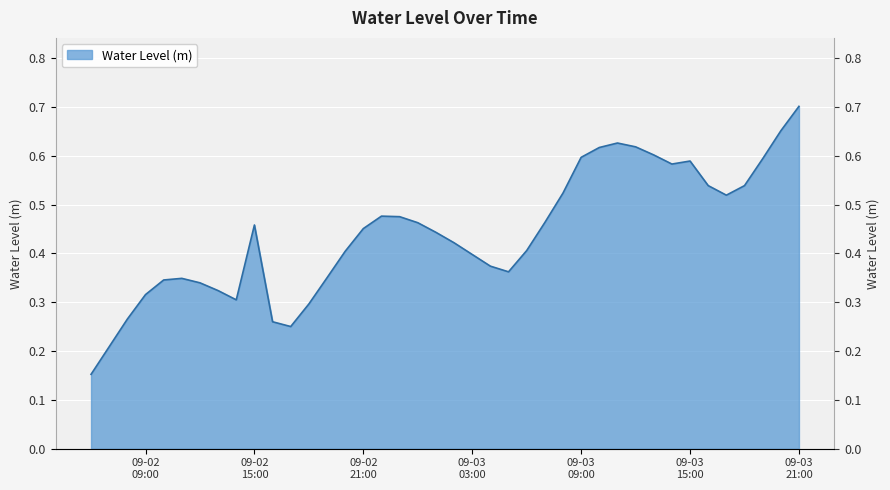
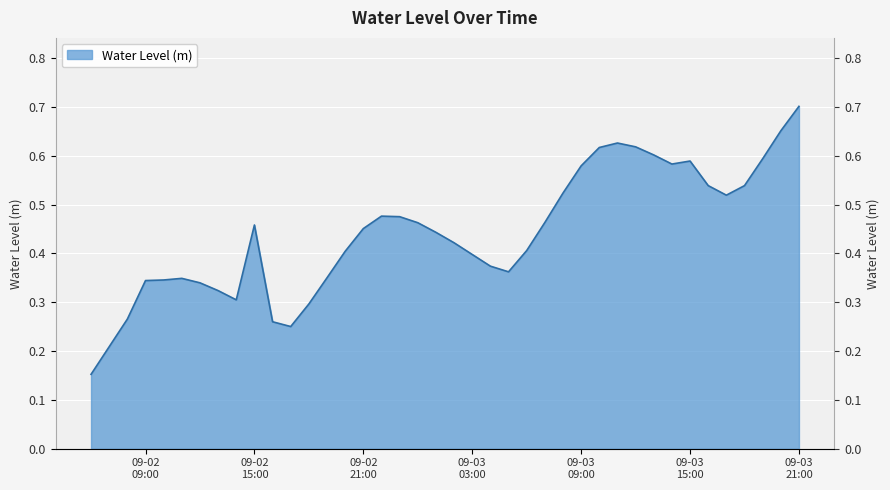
  {
-   "09-02 09:00": 0.32,
+   "09-02 09:00": 0.34,
    "09-02 15:00": 0.46,
    "09-02 21:00": 0.45,
    "09-03 03:00": 0.40,
-   "09-03 09:00": 0.60,
+   "09-03 09:00": 0.58,
    "09-03 15:00": 0.59,
    "09-03 21:00": 0.70
  }
